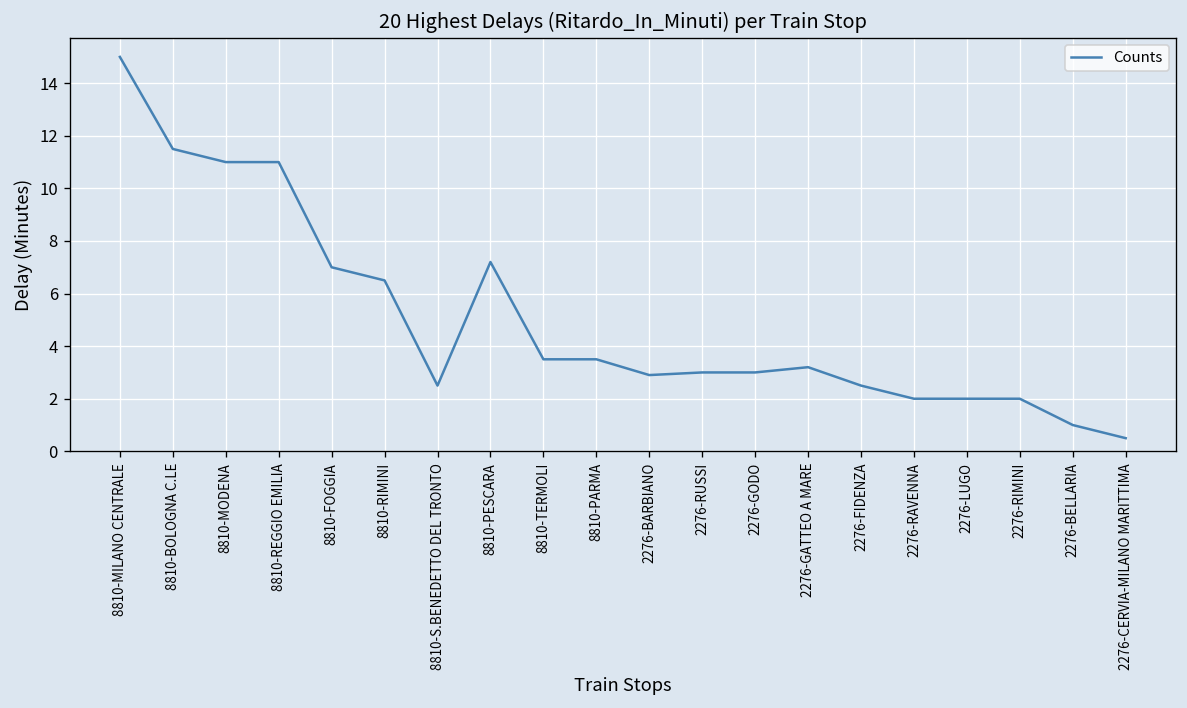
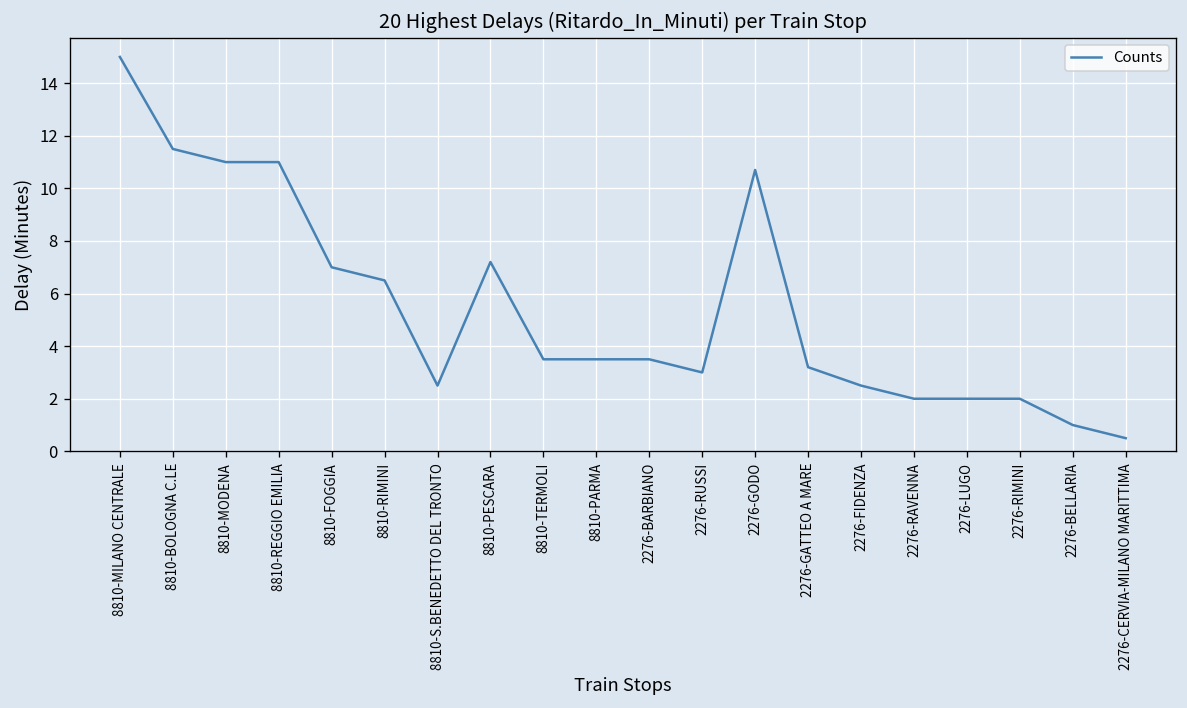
  {
    "8810-MILANO CENTRALE": 15.0,
    "8810-BOLOGNA C.LE": 11.5,
    "8810-MODENA": 11.0,
    "8810-REGGIO EMILIA": 11.0,
    "8810-FOGGIA": 7.0,
    "8810-RIMINI": 6.5,
    "8810-S.BENEDETTO DEL TRONTO": 2.5,
    "8810-PESCARA": 7.2,
    "8810-TERMOLI": 3.5,
    "8810-PARMA": 3.5,
-   "2276-BARBIANO": 2.9,
+   "2276-BARBIANO": 3.5,
    "2276-RUSSI": 3.0,
-   "2276-GODO": 3.0,
+   "2276-GODO": 10.7,
    "2276-GATTEO A MARE": 3.2,
    "2276-FIDENZA": 2.5,
    "2276-RAVENNA": 2.0,
    "2276-LUGO": 2.0,
    "2276-RIMINI": 2.0,
    "2276-BELLARIA": 1.0,
    "2276-CERVIA-MILANO MARITTIMA": 0.5
  }
